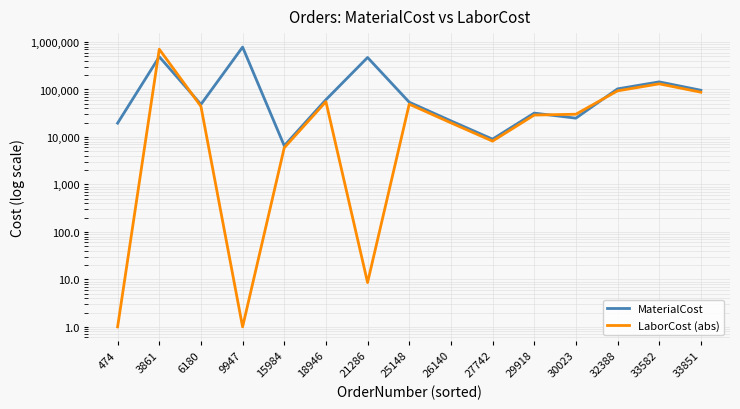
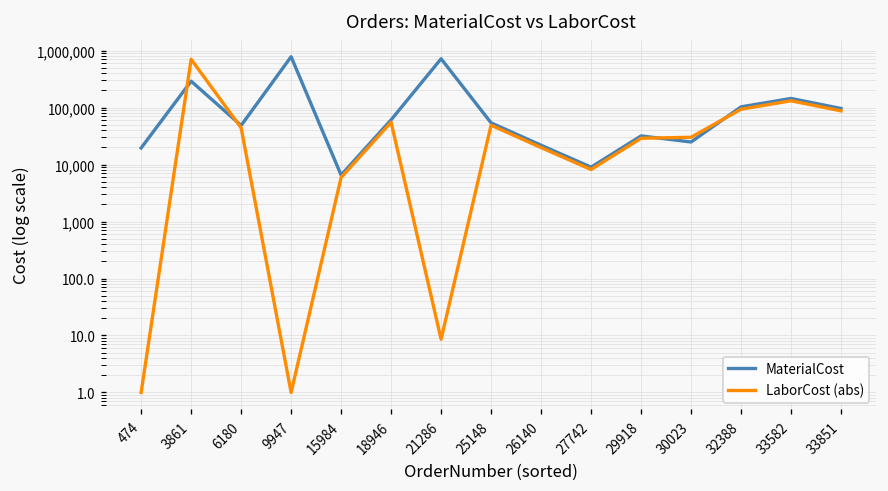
  {
    "MaterialCost": {
      "474": "20,000",
-     "3861": "500,000",
+     "3861": "300,000",
      "9947": "800,000",
-     "21286": "500,000",
+     "21286": "700,000",
      "30023": "20,000"
    },
    "LaborCost (abs)": {
      "474": "1",
      "3861": "700,000",
      "9947": "1",
      "21286": "9",
      "30023": "30,000"
    }
  }
